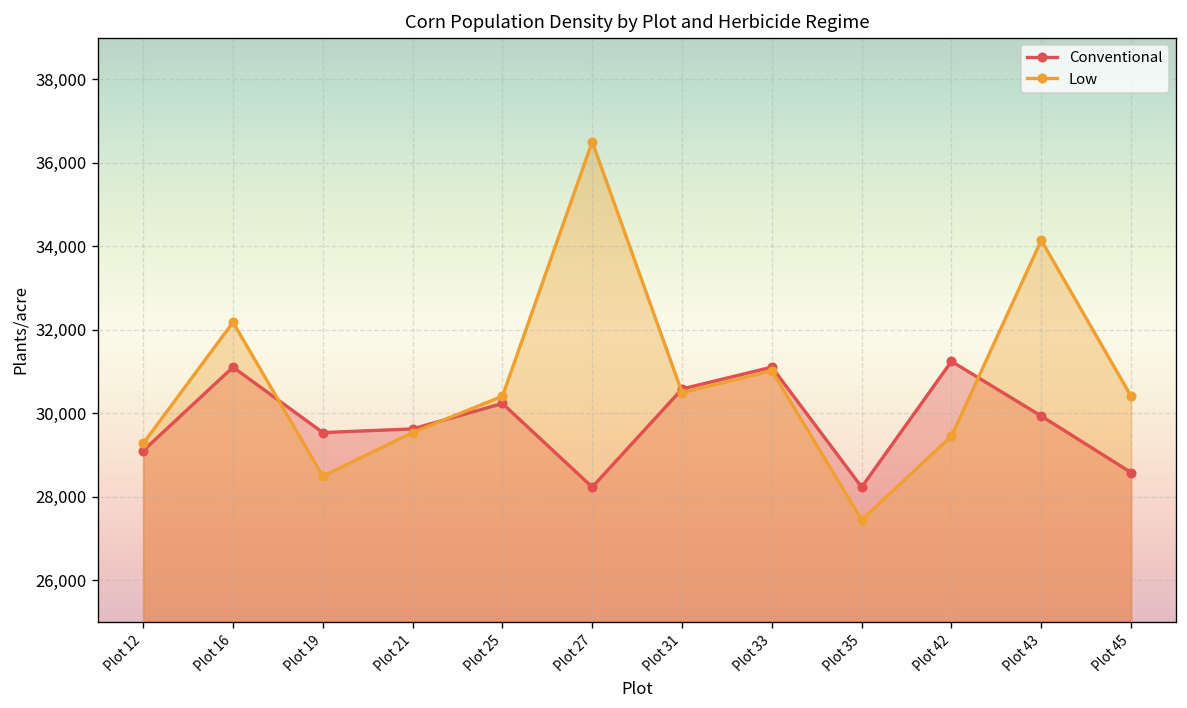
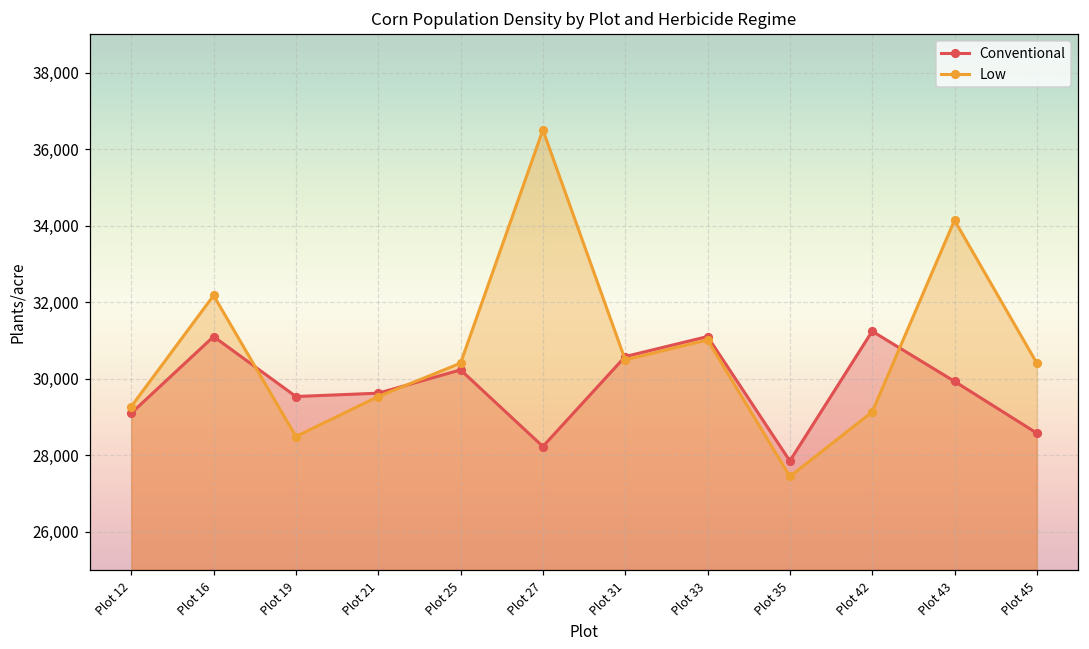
  {
    "Conventional": {
      "Plot 12": "29,100",
      "Plot 16": "31,100",
      "Plot 19": "29,500",
      "Plot 21": "29,600",
      "Plot 25": "30,200",
      "Plot 27": "28,200",
      "Plot 31": "30,600",
      "Plot 33": "31,100",
-     "Plot 35": "28,200",
+     "Plot 35": "27,800",
      "Plot 42": "31,200",
      "Plot 43": "29,900",
      "Plot 45": "28,600"
    },
    "Low": {
      "Plot 12": "29,300",
      "Plot 16": "32,200",
      "Plot 19": "28,500",
      "Plot 21": "29,500",
      "Plot 25": "30,400",
      "Plot 27": "36,500",
      "Plot 31": "30,500",
      "Plot 33": "31,000",
      "Plot 35": "27,400",
-     "Plot 42": "29,400",
+     "Plot 42": "29,100",
      "Plot 43": "34,100",
      "Plot 45": "30,400"
    }
  }
